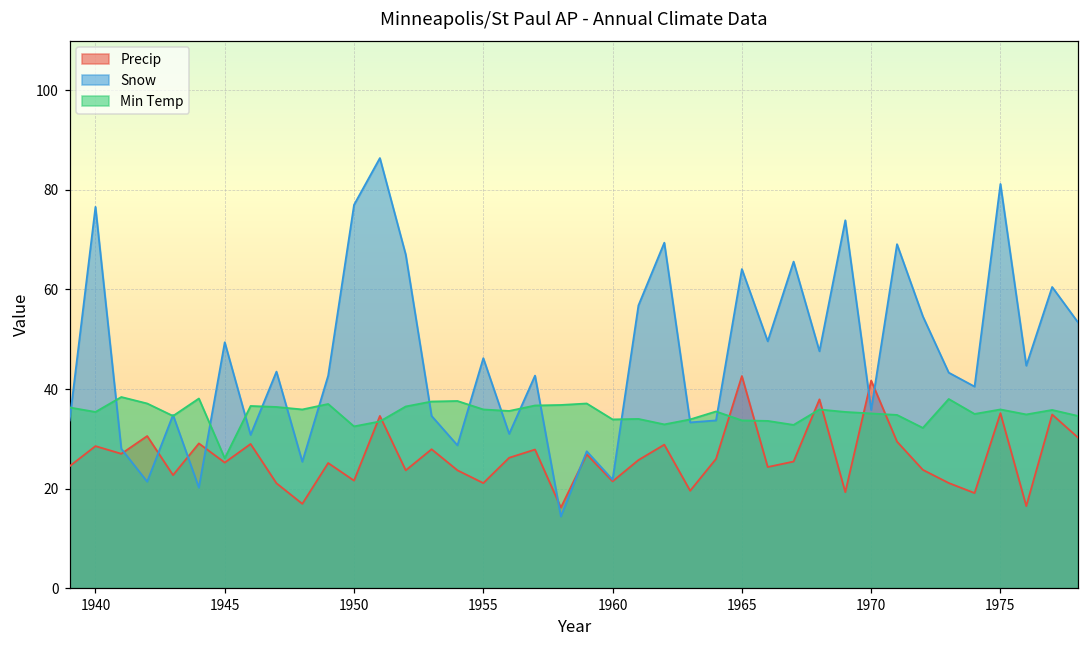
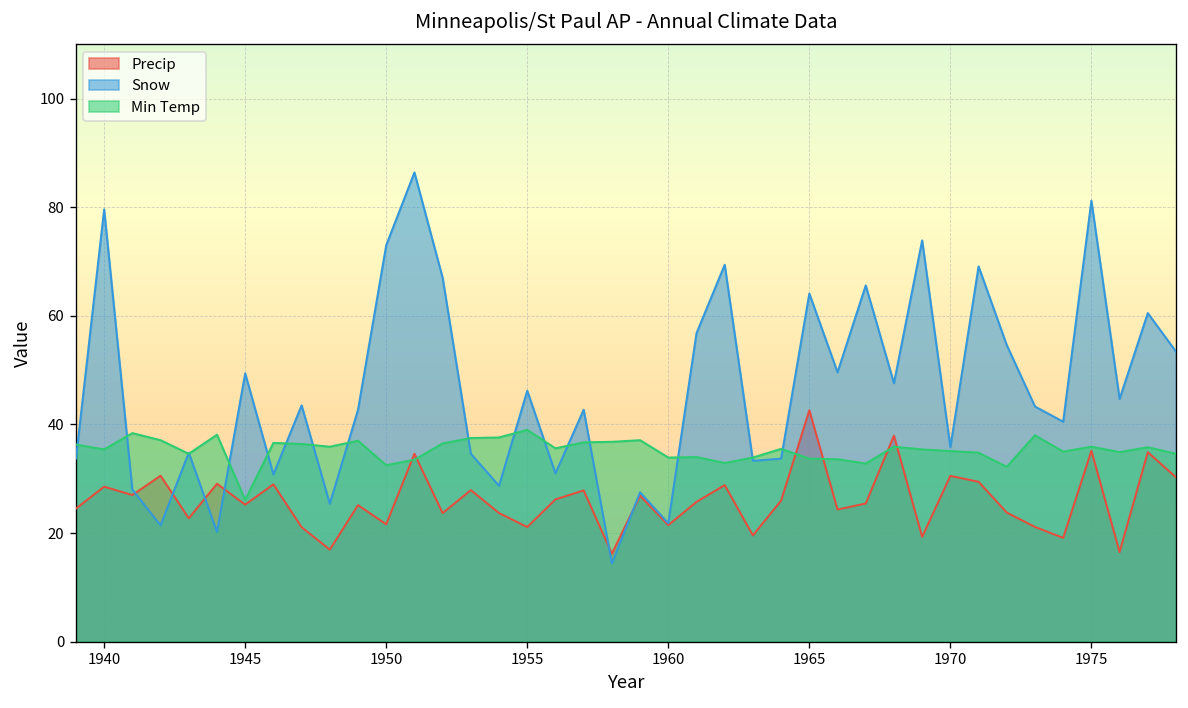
  {
    "Precip": {
      "1940": 29,
      "1945": 25,
      "1950": 22,
      "1955": 21,
      "1965": 43,
-     "1970": 42,
+     "1970": 31,
      "1975": 35
    },
    "Snow": {
-     "1940": 77,
+     "1940": 80,
      "1945": 49,
-     "1950": 77,
+     "1950": 73,
      "1955": 46,
      "1965": 64,
      "1970": 36,
      "1975": 81
    },
    "Min Temp": {
      "1940": 35,
      "1945": 26,
      "1950": 33,
-     "1955": 36,
+     "1955": 39,
      "1960": 34,
      "1965": 34,
      "1970": 35,
      "1975": 36
    }
  }
